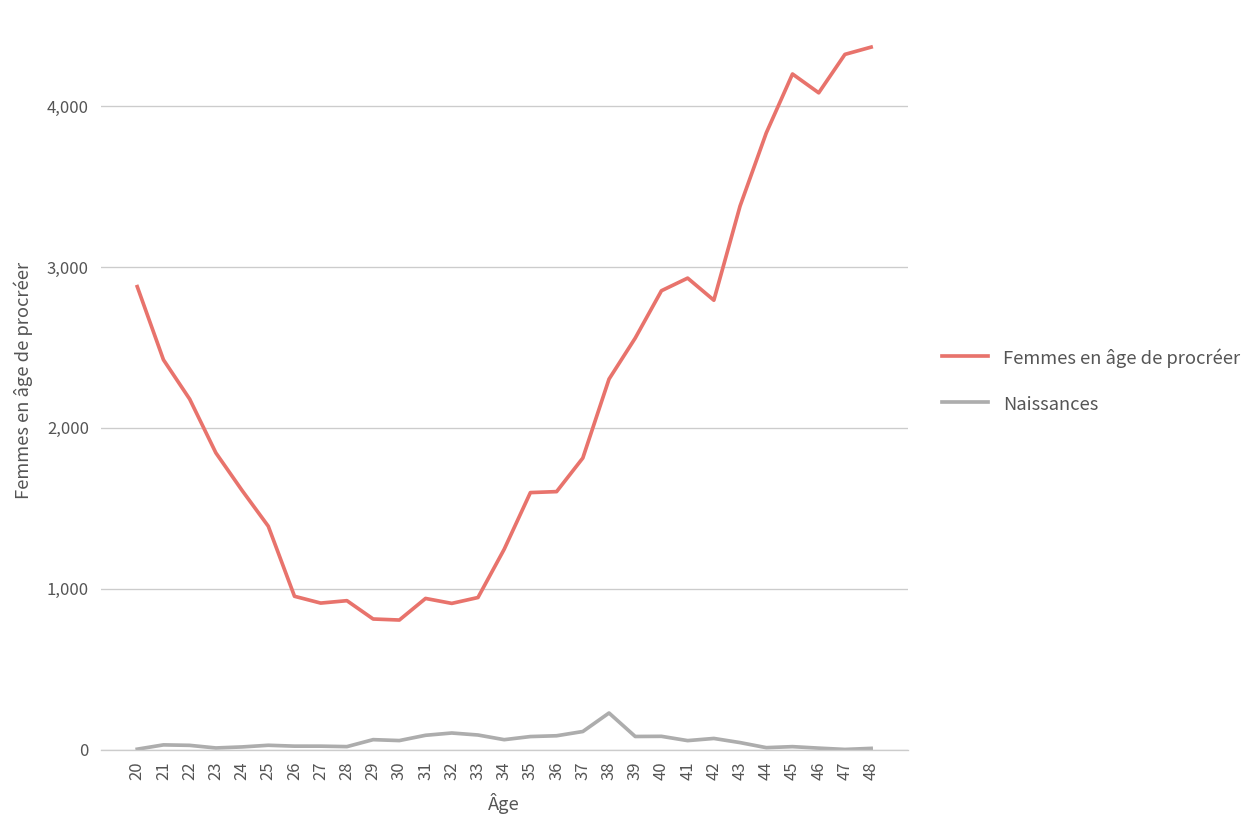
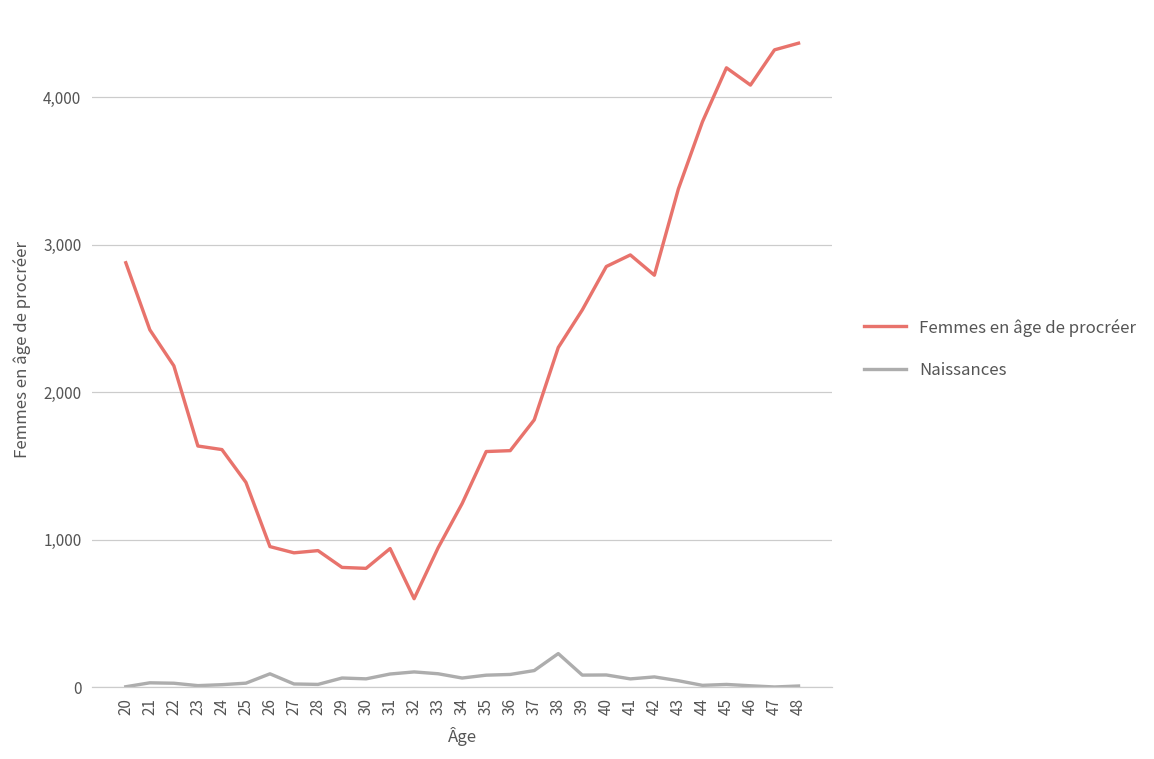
  {
    "Femmes en âge de procréer": {
      "20": "2,880",
      "21": "2,420",
      "22": "2,180",
-     "23": "1,840",
+     "23": "1,640",
      "24": "1,610",
      "25": "1,390",
      "26": "950",
      "27": "910",
      "28": "930",
      "29": "810",
      "30": "810",
      "31": "940",
-     "32": "910",
+     "32": "600",
      "33": "950",
      "34": "1,250",
      "35": "1,600",
      "36": "1,600",
      "37": "1,810",
      "38": "2,300",
      "39": "2,560",
      "40": "2,850",
      "41": "2,930",
      "42": "2,790",
      "43": "3,380",
      "44": "3,830",
      "45": "4,200",
      "46": "4,080",
      "47": "4,320",
      "48": "4,370"
    },
    "Naissances": {
      "20": "0",
      "21": "30",
      "22": "30",
      "23": "10",
      "24": "20",
      "25": "30",
-     "26": "20",
+     "26": "90",
      "27": "20",
      "28": "20",
      "29": "60",
      "30": "60",
      "31": "90",
      "32": "100",
      "33": "90",
      "34": "60",
      "35": "80",
      "36": "90",
      "37": "110",
      "38": "230",
      "39": "80",
      "40": "80",
      "41": "60",
      "42": "70",
      "43": "40",
      "44": "10",
      "45": "20",
      "46": "10",
      "47": "0",
      "48": "10"
    }
  }
